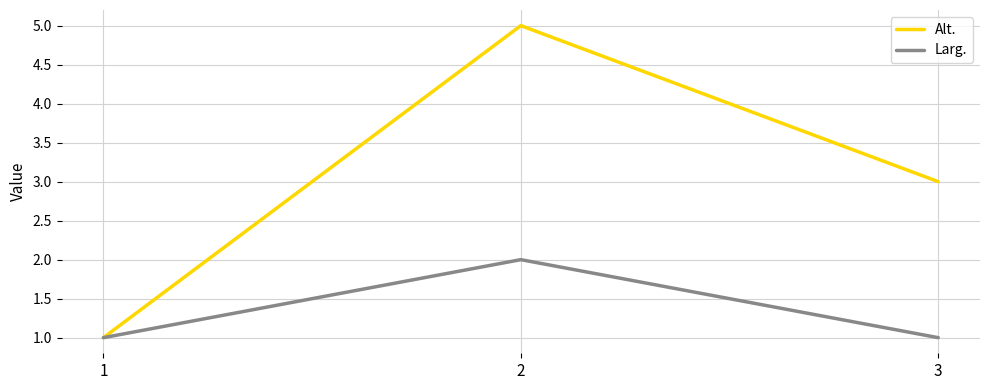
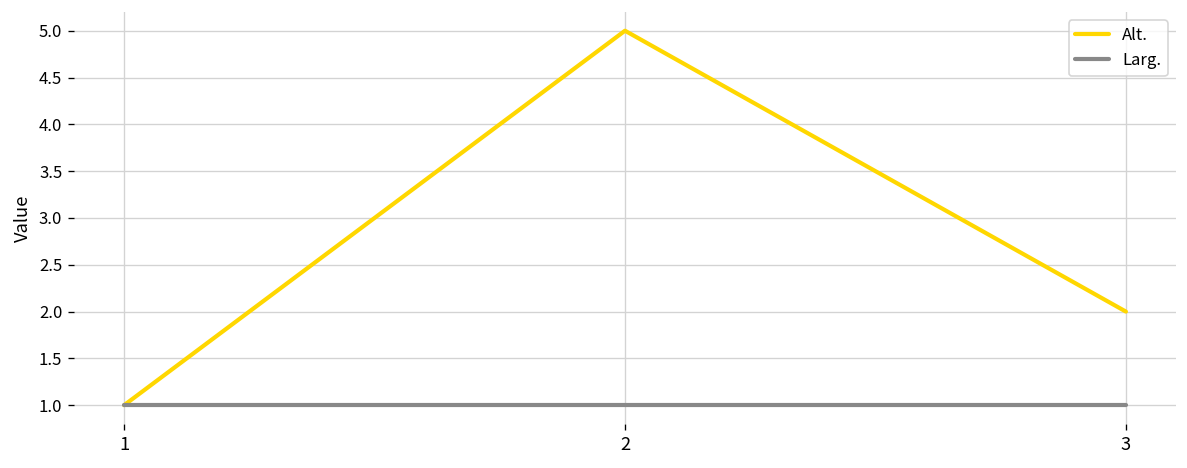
  {
    "Alt.": {
      "2": 5,
-     "3": 3
+     "3": 2
    },
    "Larg.": {
-     "2": 2,
+     "2": 1,
      "3": 1
    }
  }
